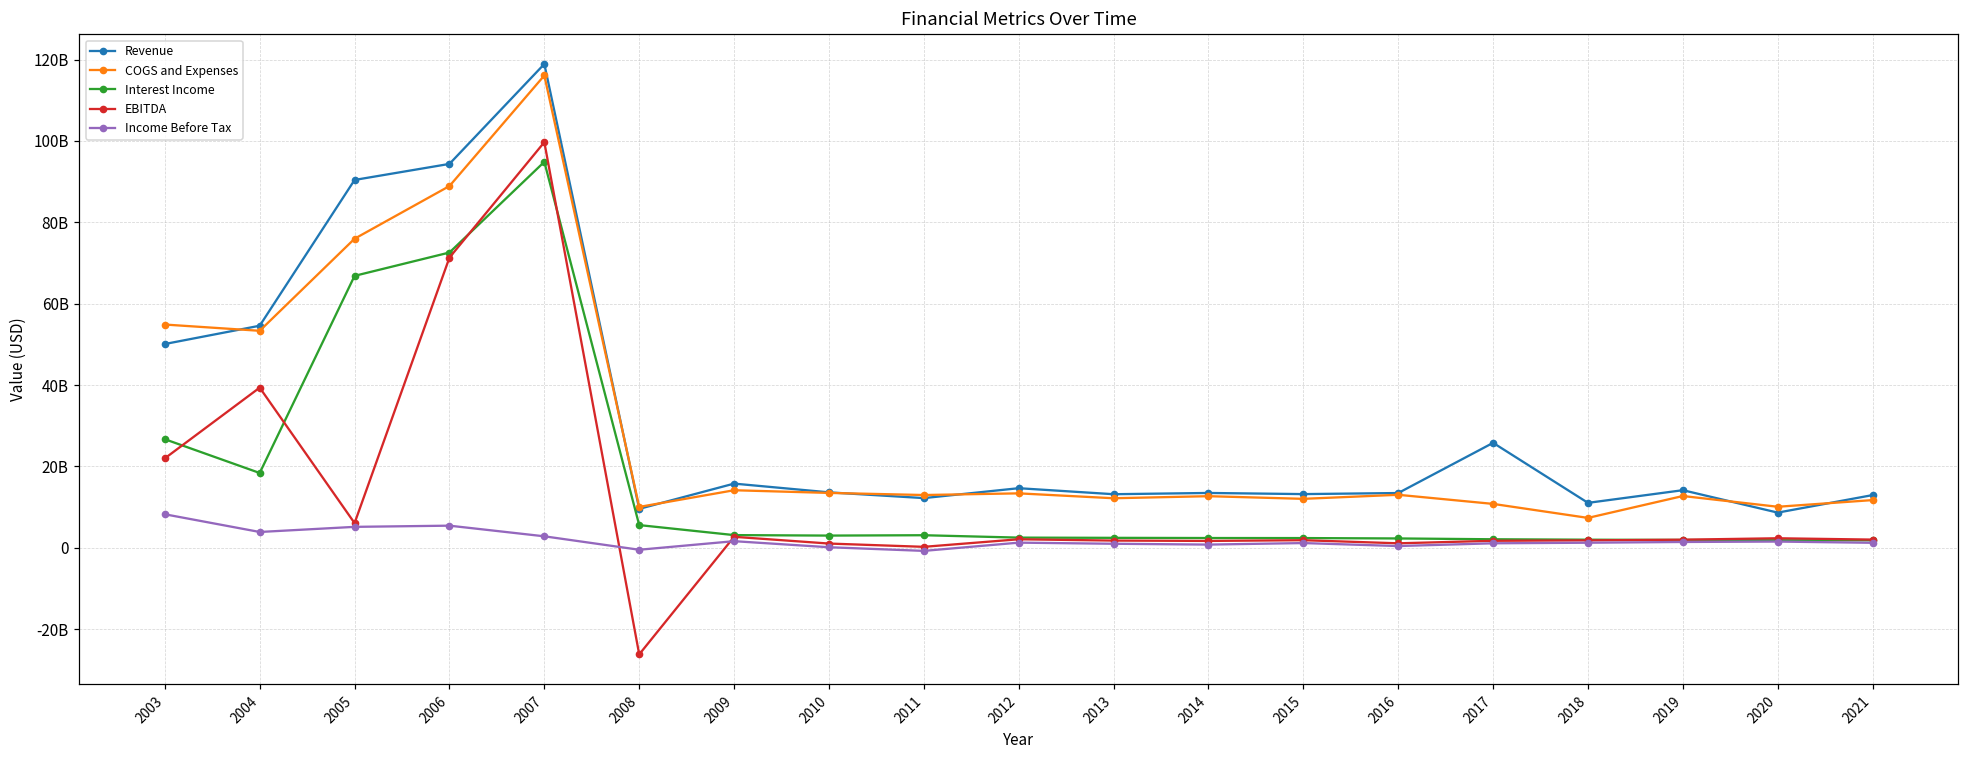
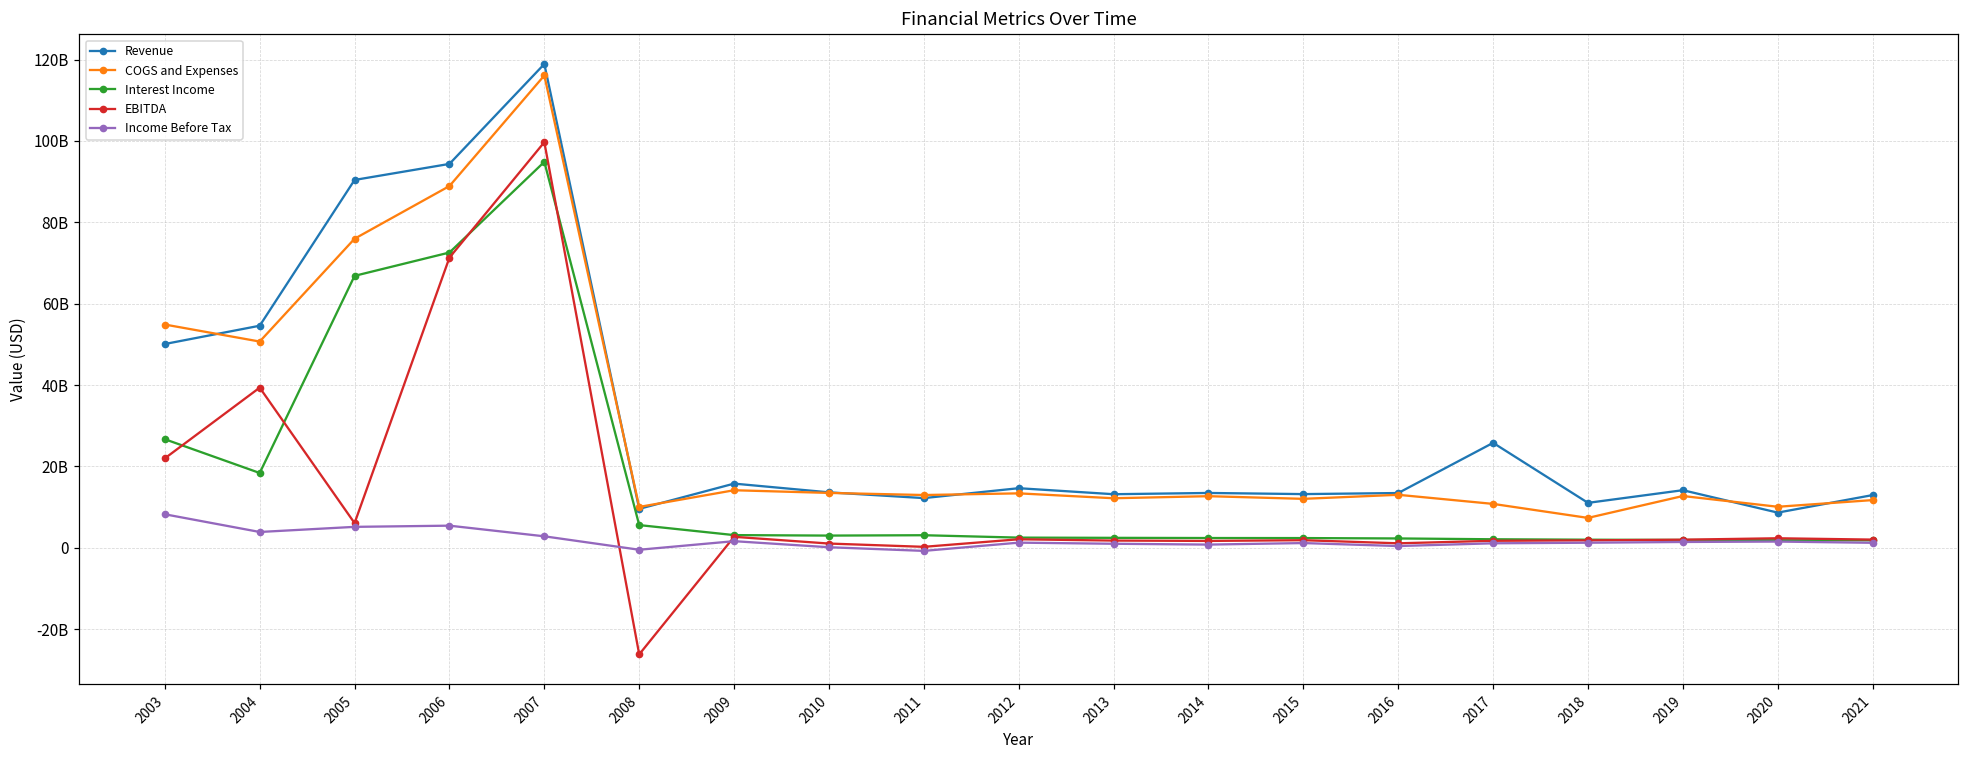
  {
    "Revenue": {
      "2003": 50000000000,
      "2004": 55000000000,
      "2005": 90000000000,
      "2006": 94000000000,
      "2007": 119000000000,
      "2009": 16000000000,
      "2011": 12000000000,
      "2012": 15000000000,
      "2013": 13000000000,
      "2014": 13000000000,
      "2015": 13000000000,
      "2017": 26000000000,
      "2018": 11000000000,
      "2019": 14000000000,
      "2020": 9000000000,
      "2021": 13000000000
    },
    "COGS and Expenses": {
      "2003": 55000000000,
-     "2004": 53000000000,
+     "2004": 51000000000,
      "2005": 76000000000,
      "2006": 89000000000,
      "2007": 116000000000,
      "2009": 14000000000,
      "2011": 13000000000,
      "2012": 13000000000,
      "2013": 12000000000,
      "2014": 13000000000,
      "2015": 12000000000,
      "2017": 11000000000,
      "2018": 7000000000,
      "2019": 13000000000,
      "2020": 10000000000,
      "2021": 12000000000
    },
    "Interest Income": {
      "2003": 27000000000,
      "2004": 18000000000,
      "2005": 67000000000,
      "2006": 73000000000,
      "2007": 95000000000,
      "2008": 6000000000,
      "2010": 3000000000,
      "2011": 3000000000,
      "2014": 2000000000,
      "2016": 2000000000
    },
    "EBITDA": {
      "2003": 22000000000,
      "2004": 39000000000,
      "2005": 6000000000,
      "2006": 71000000000,
      "2007": 100000000000,
      "2008": -26000000000,
      "2010": 1000000000,
      "2011": 0,
      "2014": 2000000000
    },
    "Income Before Tax": {
      "2003": 8000000000,
      "2004": 4000000000,
      "2005": 5000000000,
      "2006": 5000000000,
      "2007": 3000000000,
      "2008": 0,
      "2009": 2000000000,
      "2010": 0,
      "2011": -1000000000,
      "2012": 1000000000,
      "2013": 1000000000,
      "2014": 1000000000,
      "2015": 1000000000
    }
  }
